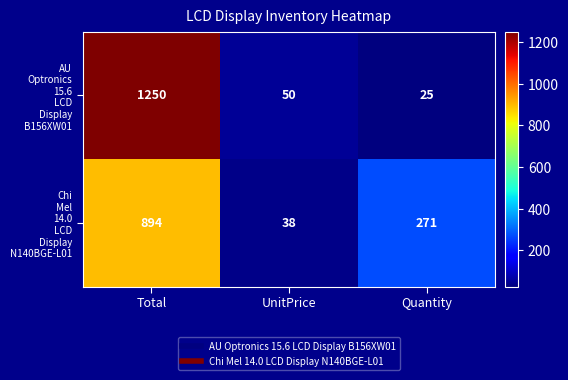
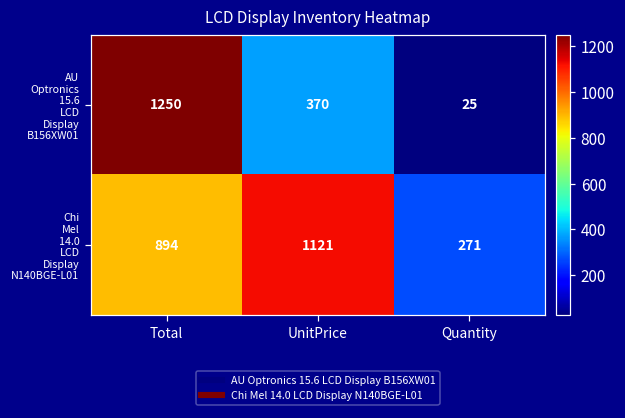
  {
    "AU Optronics 15.6 LCD Display B156XW01": {
      "Total": 1250,
-     "UnitPrice": 50,
+     "UnitPrice": 370,
      "Quantity": 25
    },
    "Chi Mel 14.0 LCD Display N140BGE-L01": {
      "Total": 894,
-     "UnitPrice": 38,
+     "UnitPrice": 1121,
      "Quantity": 271
    }
  }
